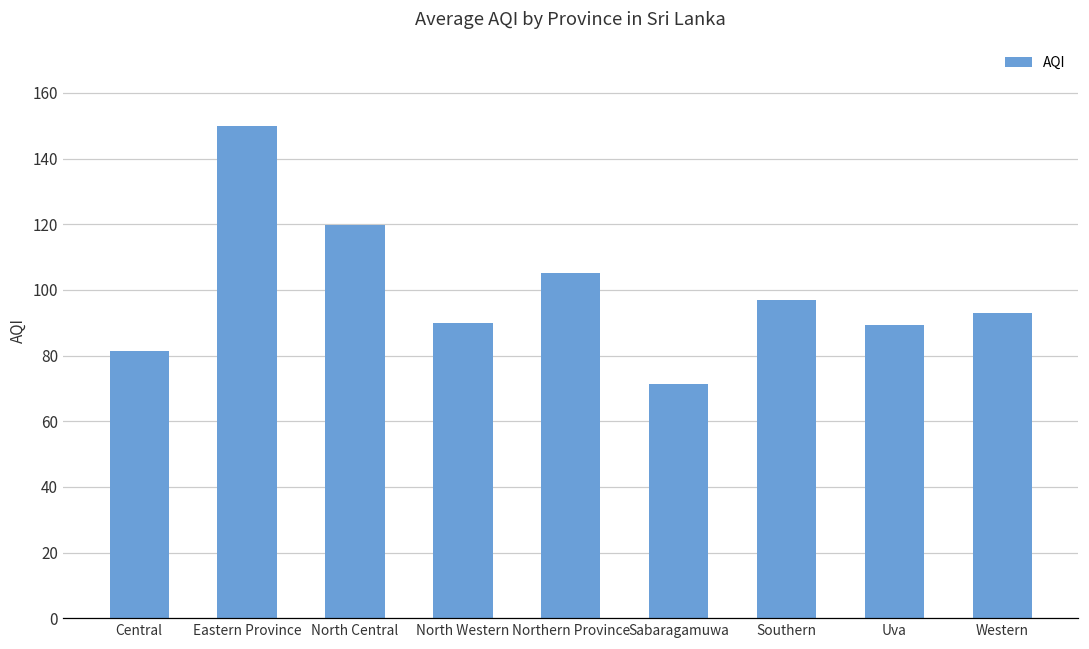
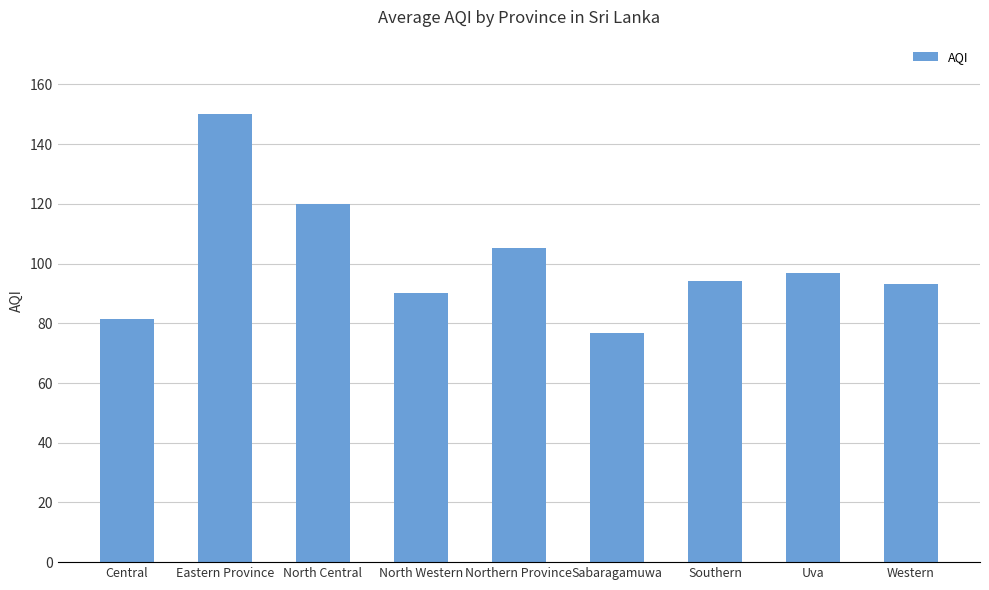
  {
    "Central": 81,
    "Eastern Province": 150,
    "North Central": 120,
    "North Western": 90,
    "Northern Province": 105,
-   "Sabaragamuwa": 72,
-   "Southern": 97,
-   "Uva": 89,
+   "Sabaragamuwa": 77,
+   "Southern": 94,
+   "Uva": 97,
    "Western": 93
  }
